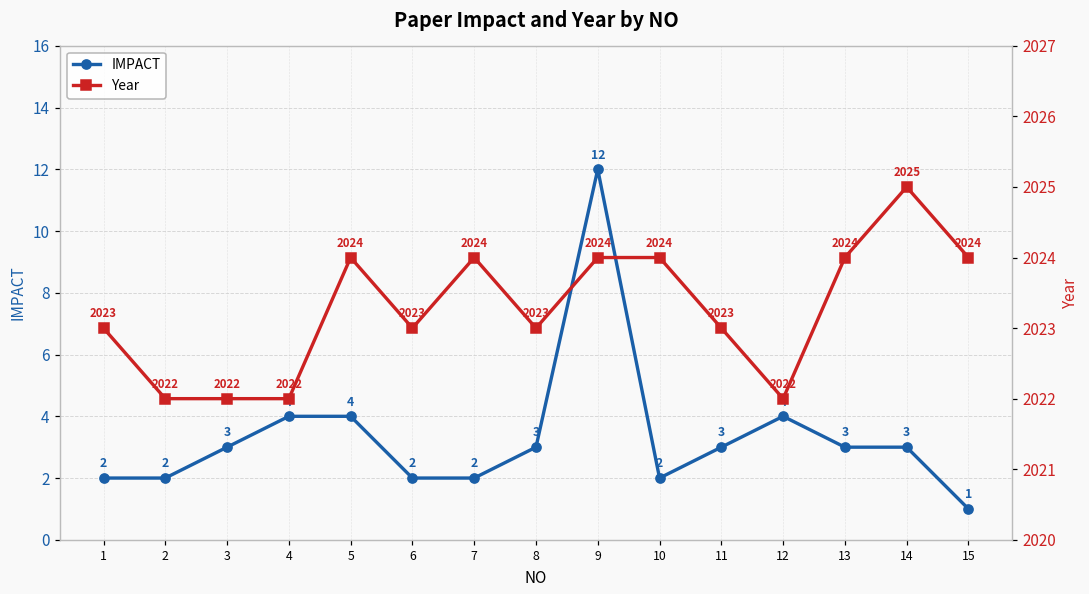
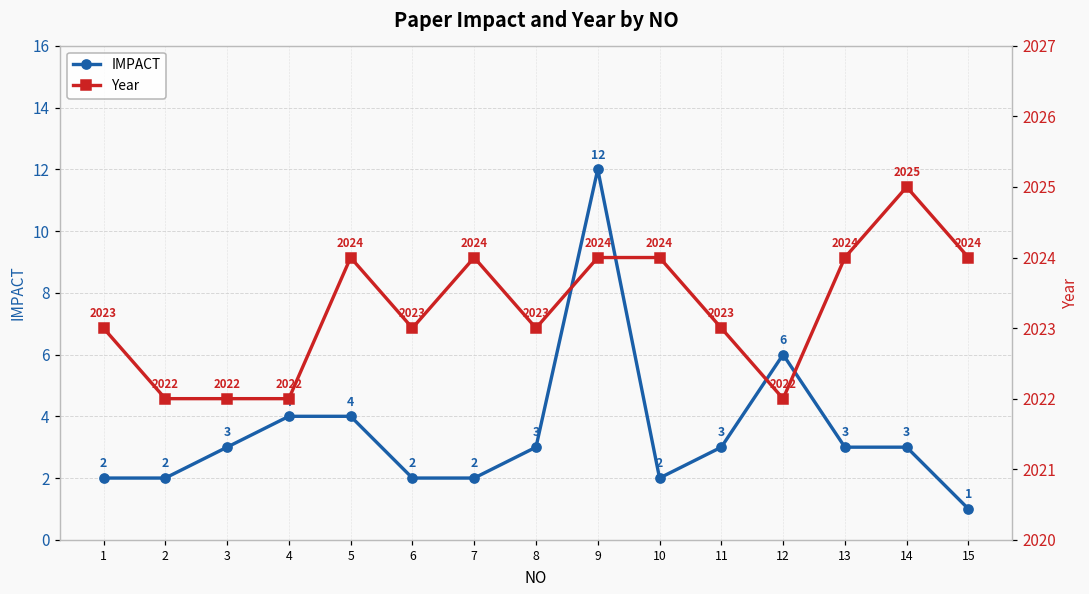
  {
    "IMPACT": {
      "1": 2,
      "2": 2,
      "3": 3,
      "5": 4,
      "6": 2,
      "7": 2,
      "8": 3,
      "9": 12,
      "10": 2,
      "11": 3,
-     "12": 4,
+     "12": 6,
      "13": 3,
      "14": 3,
      "15": 1
    },
    "Year": {
      "1": 2023,
      "2": 2022,
      "3": 2022,
      "4": 2022,
      "5": 2024,
      "6": 2023,
      "7": 2024,
      "8": 2023,
      "9": 2024,
      "10": 2024,
      "11": 2023,
      "12": 2022,
      "13": 2024,
      "14": 2025,
      "15": 2024
    }
  }
